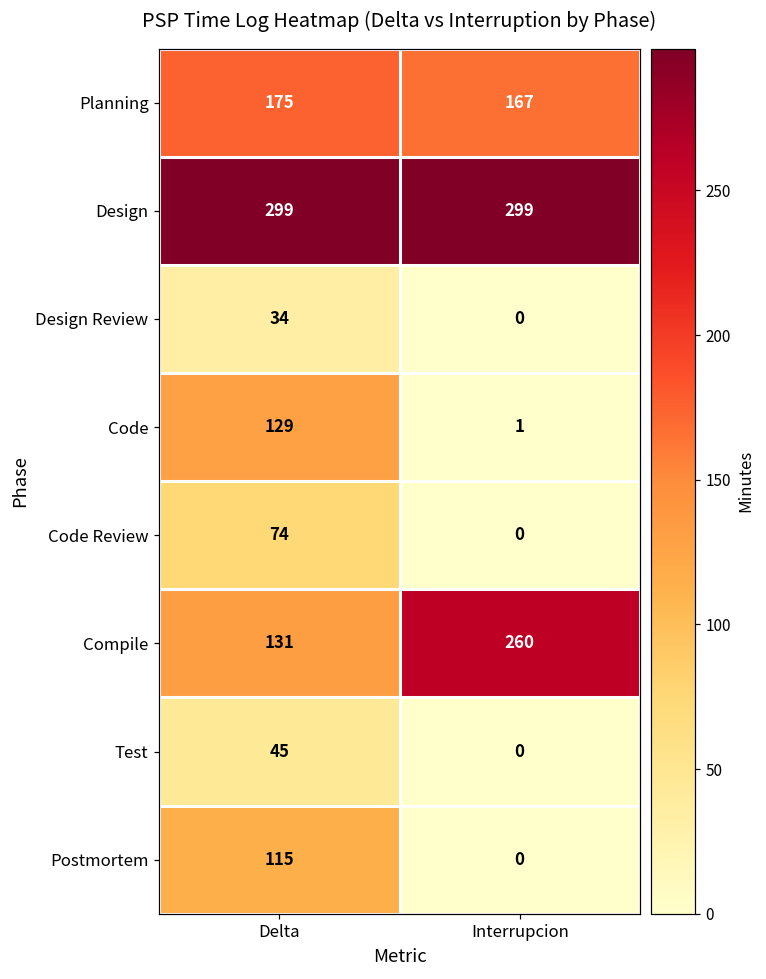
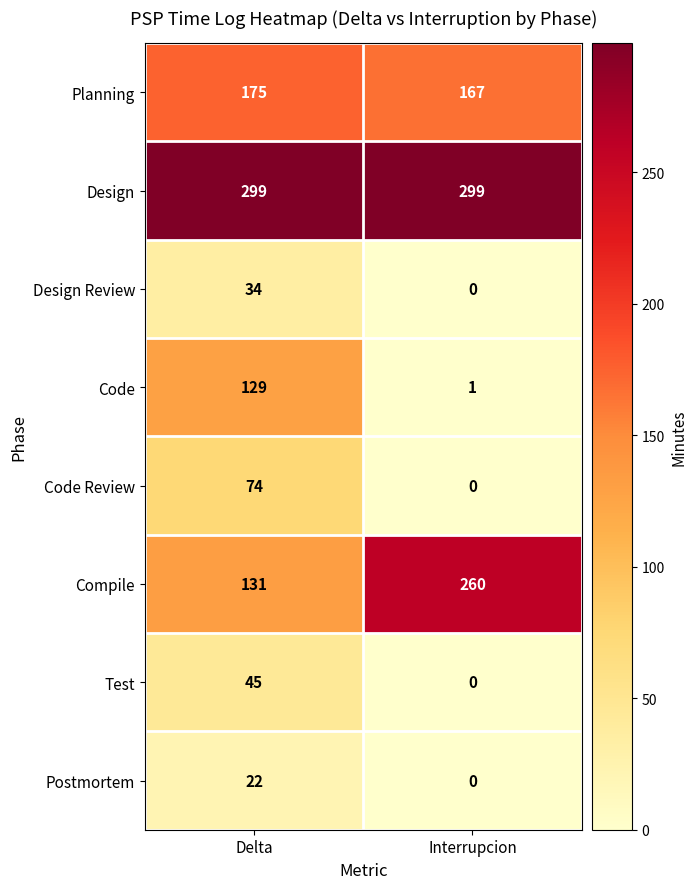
  {
    "Planning": {
      "Delta": 175,
      "Interrupcion": 167
    },
    "Design": {
      "Delta": 299,
      "Interrupcion": 299
    },
    "Design Review": {
      "Delta": 34,
      "Interrupcion": 0
    },
    "Code": {
      "Delta": 129,
      "Interrupcion": 1
    },
    "Code Review": {
      "Delta": 74,
      "Interrupcion": 0
    },
    "Compile": {
      "Delta": 131,
      "Interrupcion": 260
    },
    "Test": {
      "Delta": 45,
      "Interrupcion": 0
    },
    "Postmortem": {
-     "Delta": 115,
+     "Delta": 22,
      "Interrupcion": 0
    }
  }
